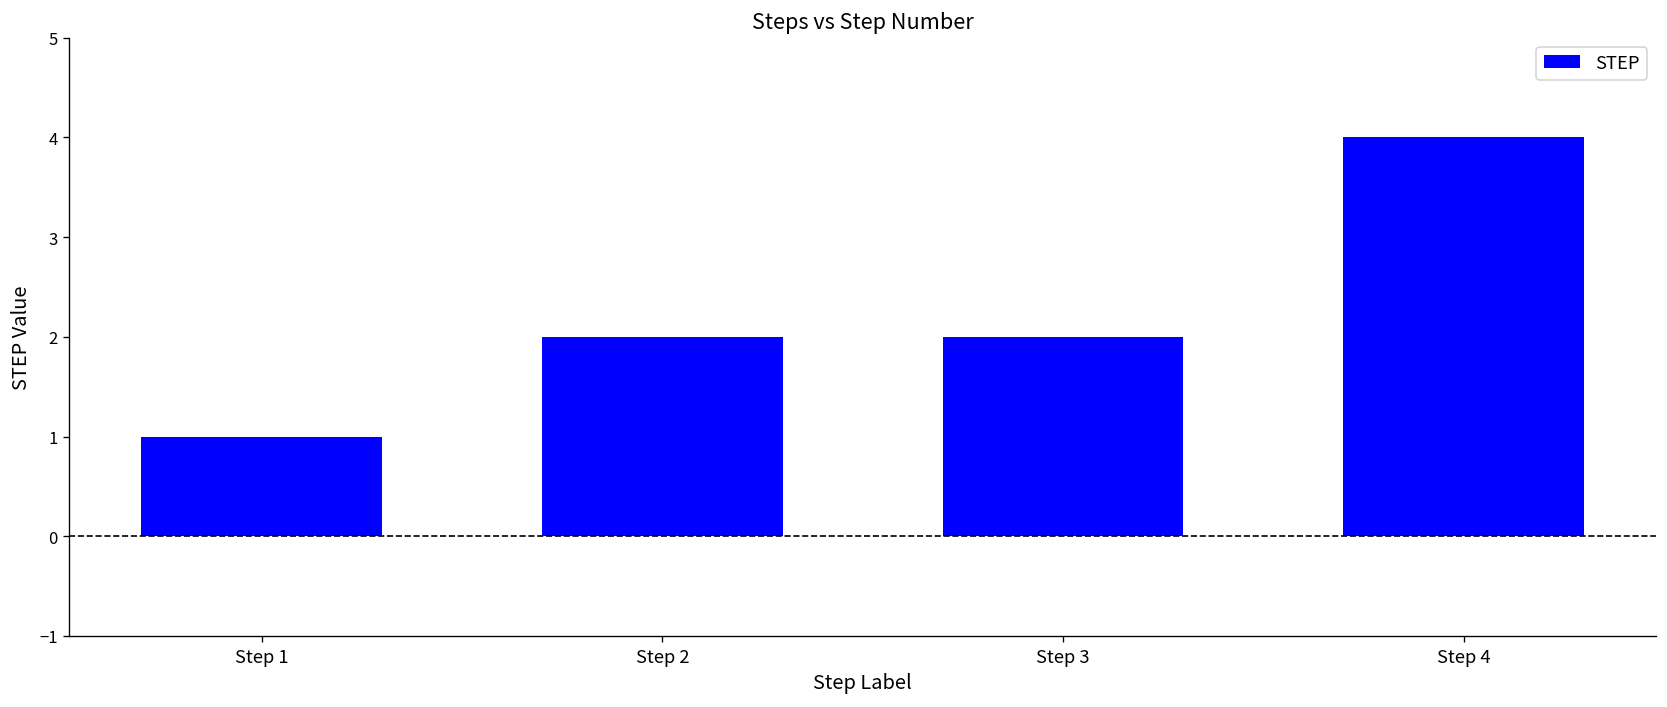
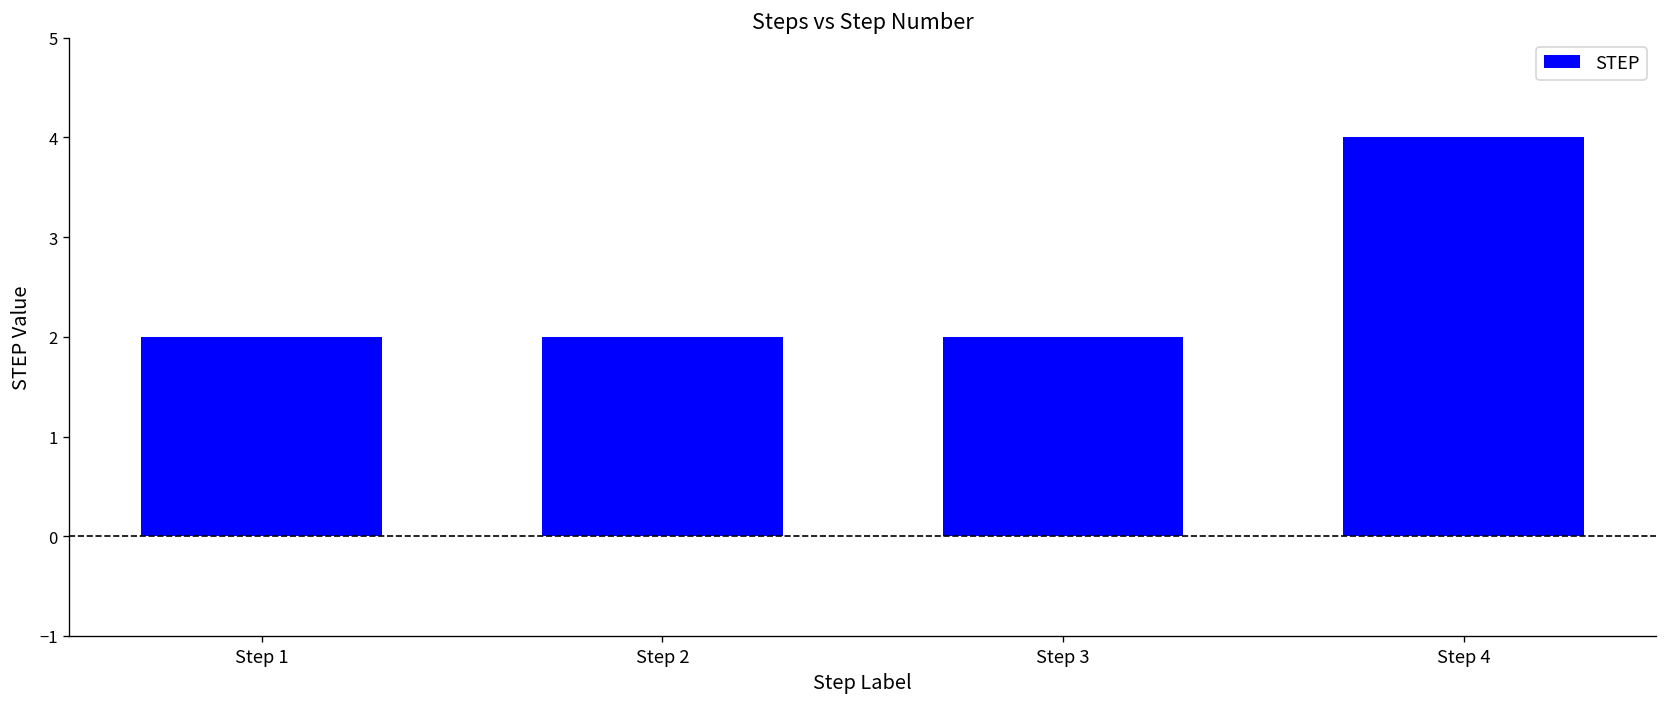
  {
-   "Step 1": 1,
+   "Step 1": 2,
    "Step 2": 2,
    "Step 3": 2,
    "Step 4": 4
  }
